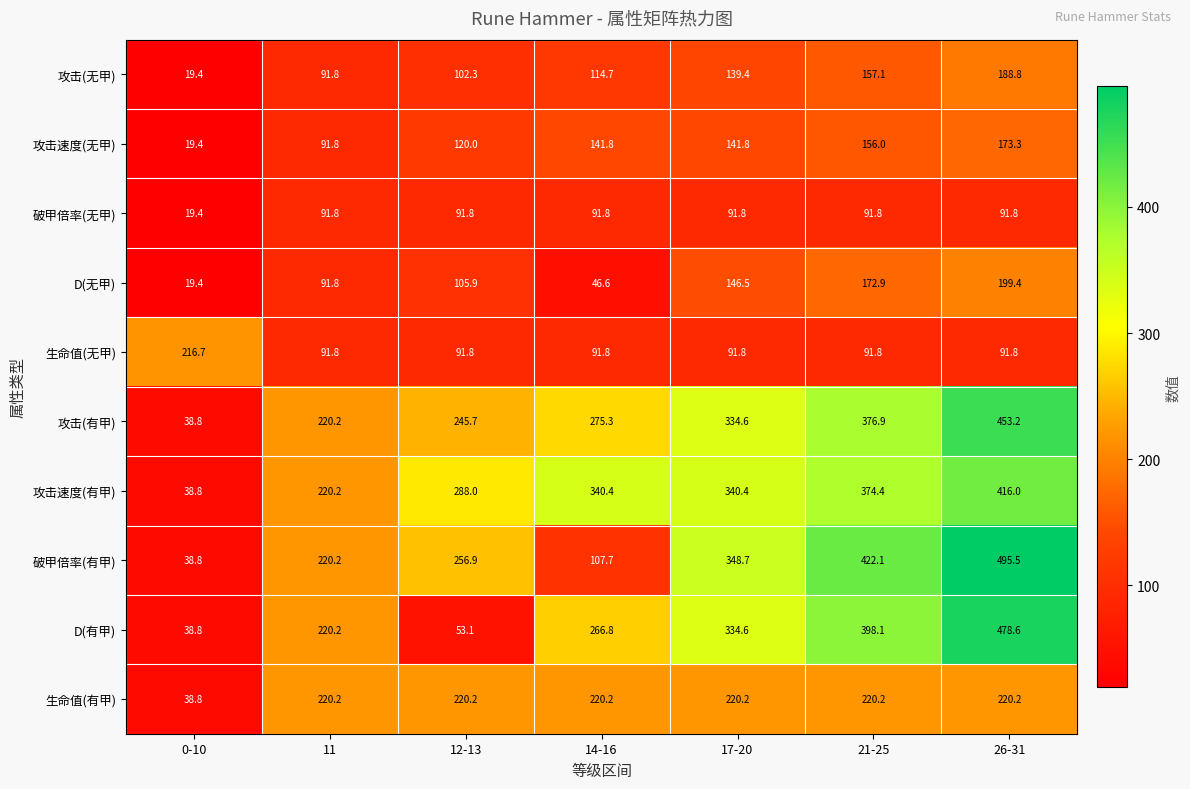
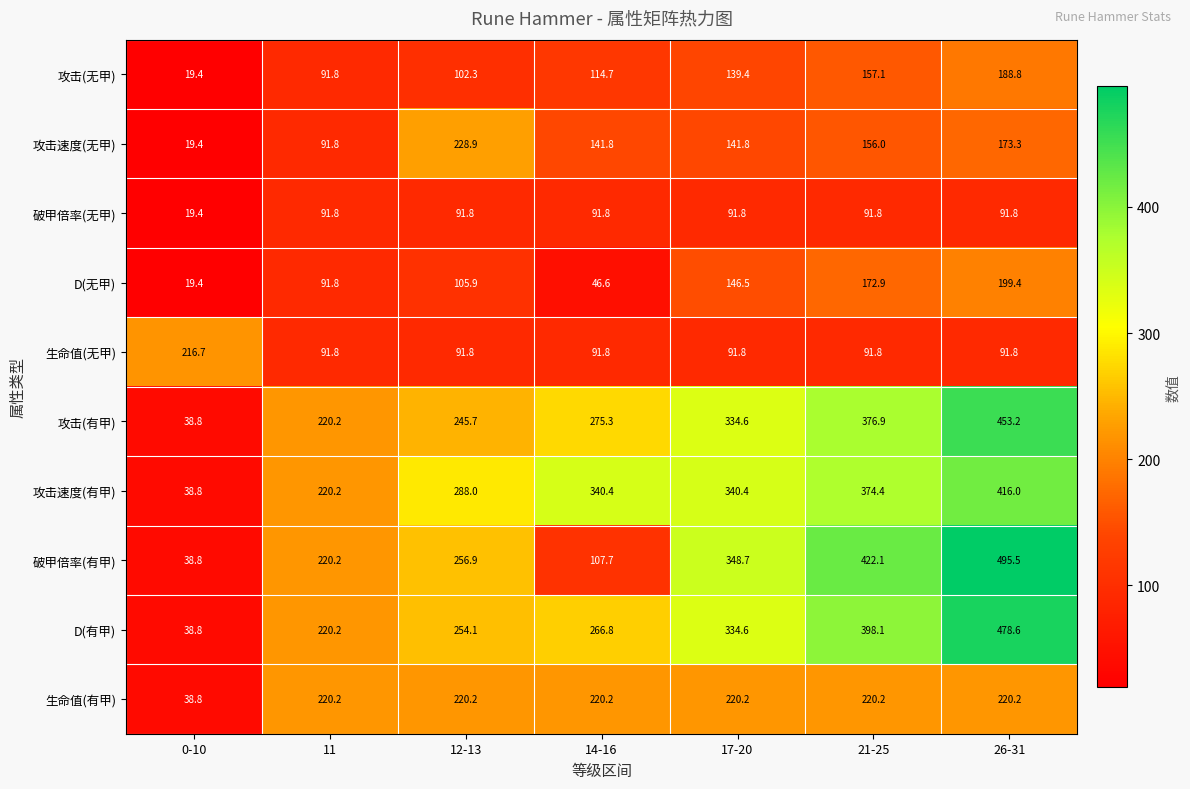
  {
    "攻击(无甲)": {
      "0-10": 19.4,
      "11": 91.8,
      "12-13": 102.3,
      "14-16": 114.7,
      "17-20": 139.4,
      "21-25": 157.1,
      "26-31": 188.8
    },
    "攻击速度(无甲)": {
      "0-10": 19.4,
      "11": 91.8,
-     "12-13": 120.0,
+     "12-13": 228.9,
      "14-16": 141.8,
      "17-20": 141.8,
      "21-25": 156.0,
      "26-31": 173.3
    },
    "破甲倍率(无甲)": {
      "0-10": 19.4,
      "11": 91.8,
      "12-13": 91.8,
      "14-16": 91.8,
      "17-20": 91.8,
      "21-25": 91.8,
      "26-31": 91.8
    },
    "D(无甲)": {
      "0-10": 19.4,
      "11": 91.8,
      "12-13": 105.9,
      "14-16": 46.6,
      "17-20": 146.5,
      "21-25": 172.9,
      "26-31": 199.4
    },
    "生命值(无甲)": {
      "0-10": 216.7,
      "11": 91.8,
      "12-13": 91.8,
      "14-16": 91.8,
      "17-20": 91.8,
      "21-25": 91.8,
      "26-31": 91.8
    },
    "攻击(有甲)": {
      "0-10": 38.8,
      "11": 220.2,
      "12-13": 245.7,
      "14-16": 275.3,
      "17-20": 334.6,
      "21-25": 376.9,
      "26-31": 453.2
    },
    "攻击速度(有甲)": {
      "0-10": 38.8,
      "11": 220.2,
      "12-13": 288.0,
      "14-16": 340.4,
      "17-20": 340.4,
      "21-25": 374.4,
      "26-31": 416.0
    },
    "破甲倍率(有甲)": {
      "0-10": 38.8,
      "11": 220.2,
      "12-13": 256.9,
      "14-16": 107.7,
      "17-20": 348.7,
      "21-25": 422.1,
      "26-31": 495.5
    },
    "D(有甲)": {
      "0-10": 38.8,
      "11": 220.2,
-     "12-13": 53.1,
+     "12-13": 254.1,
      "14-16": 266.8,
      "17-20": 334.6,
      "21-25": 398.1,
      "26-31": 478.6
    },
    "生命值(有甲)": {
      "0-10": 38.8,
      "11": 220.2,
      "12-13": 220.2,
      "14-16": 220.2,
      "17-20": 220.2,
      "21-25": 220.2,
      "26-31": 220.2
    }
  }
